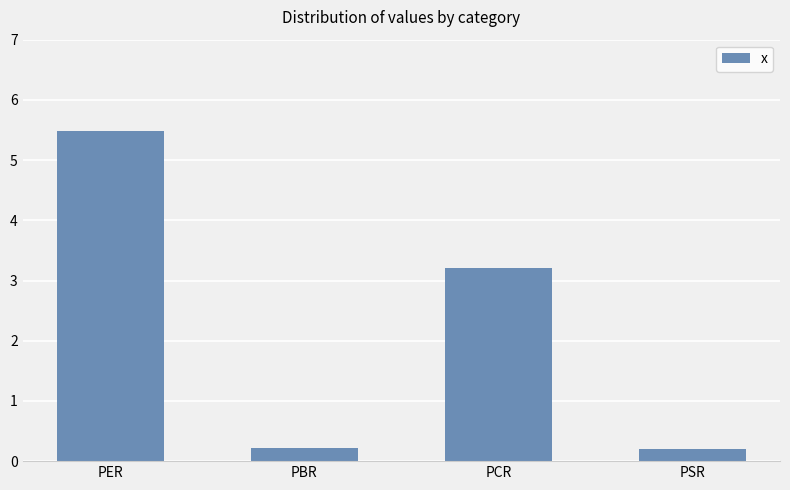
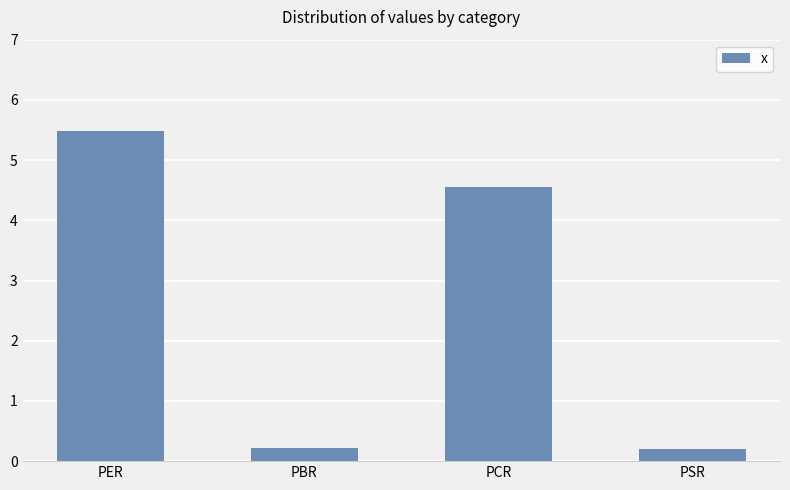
  {
    "PER": 5.5,
    "PBR": 0.2,
-   "PCR": 3.2,
+   "PCR": 4.6,
    "PSR": 0.2
  }
